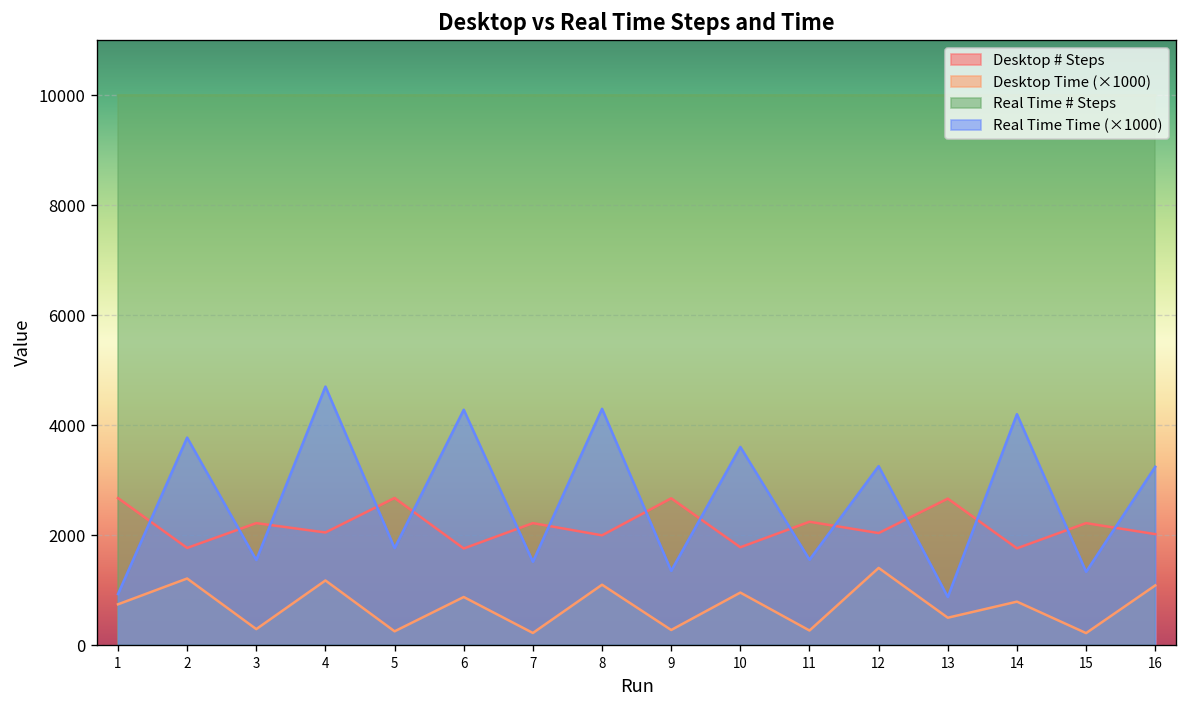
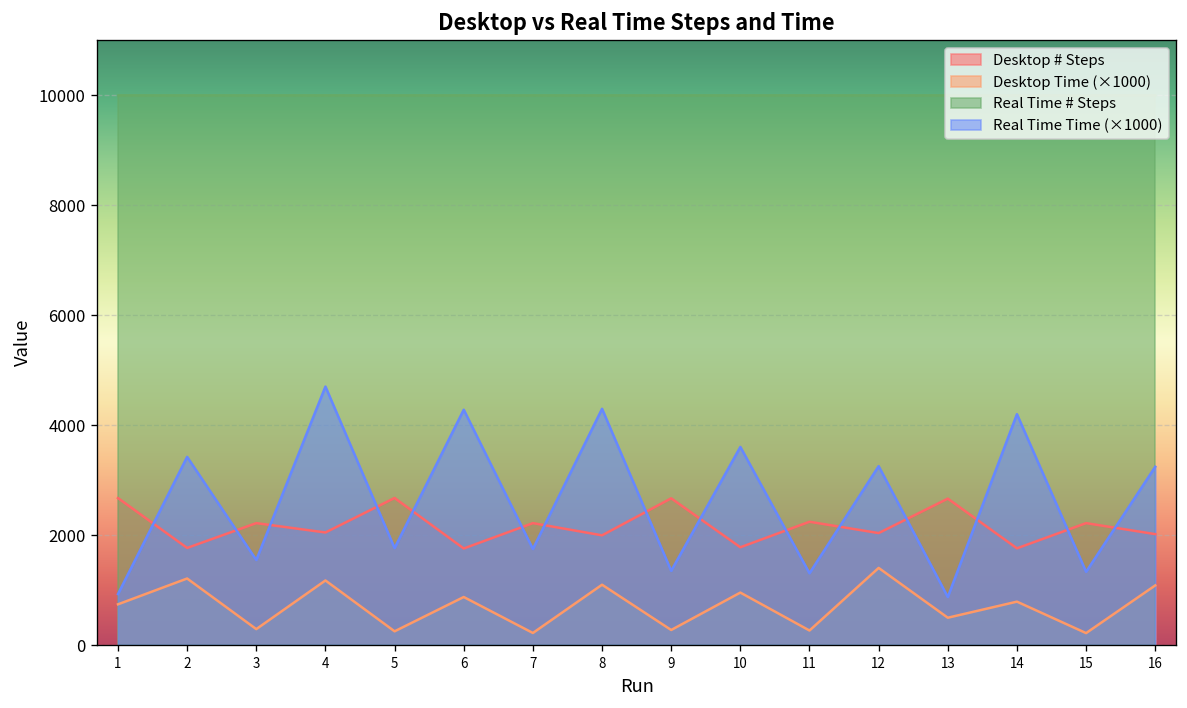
  {
    "Real Time # Steps": {
      "1": 10000,
      "2": 10000,
      "3": 10000,
      "4": 10000,
      "5": 10000,
      "6": 10000,
      "7": 10000,
      "8": 10000,
      "9": 10000,
      "10": 10000,
      "11": 10000,
      "12": 10000
    },
    "Real Time Time (×1000)": {
      "1": 900,
-     "2": 3800,
+     "2": 3400,
      "3": 1600,
      "4": 4700,
      "5": 1800,
      "6": 4300,
-     "7": 1500,
+     "7": 1700,
      "8": 4300,
      "9": 1400,
      "10": 3600,
-     "11": 1600,
+     "11": 1300,
      "12": 3300,
      "13": 900,
      "14": 4200,
      "15": 1300,
      "16": 3200
    }
  }
